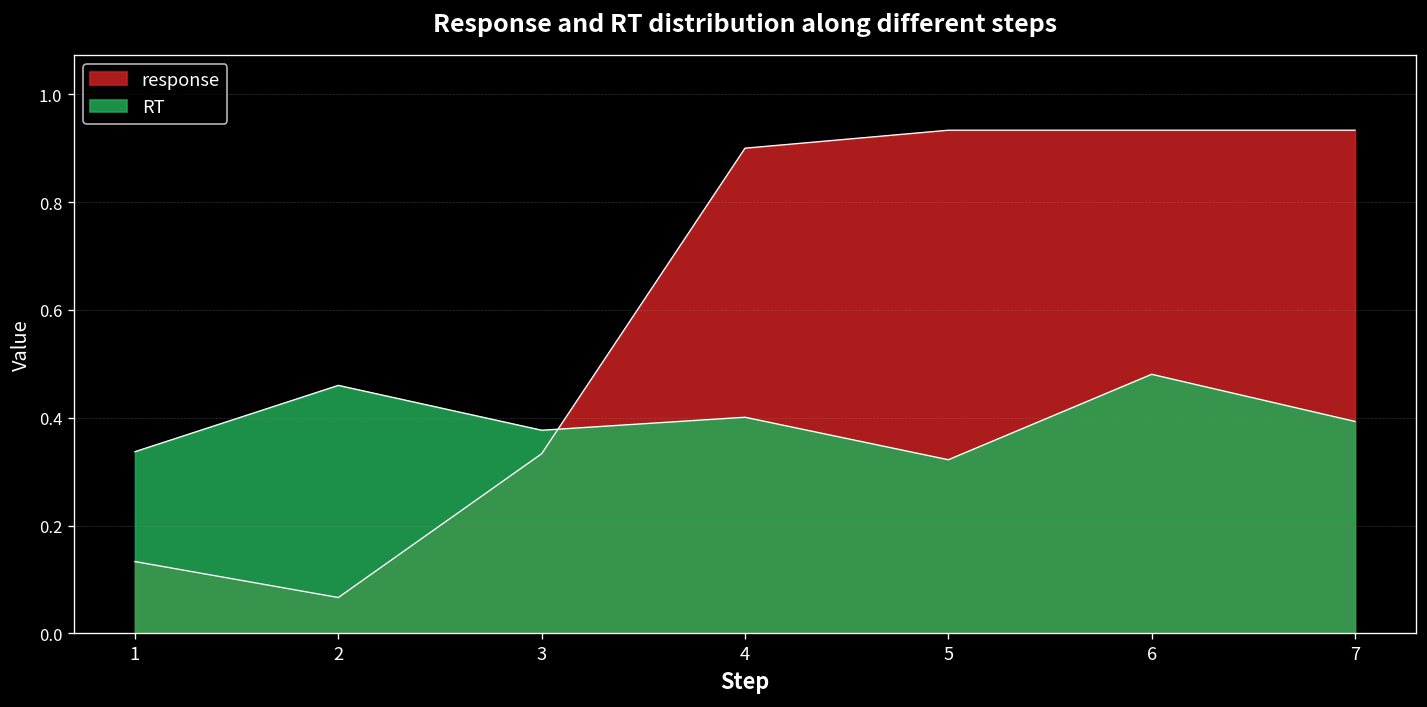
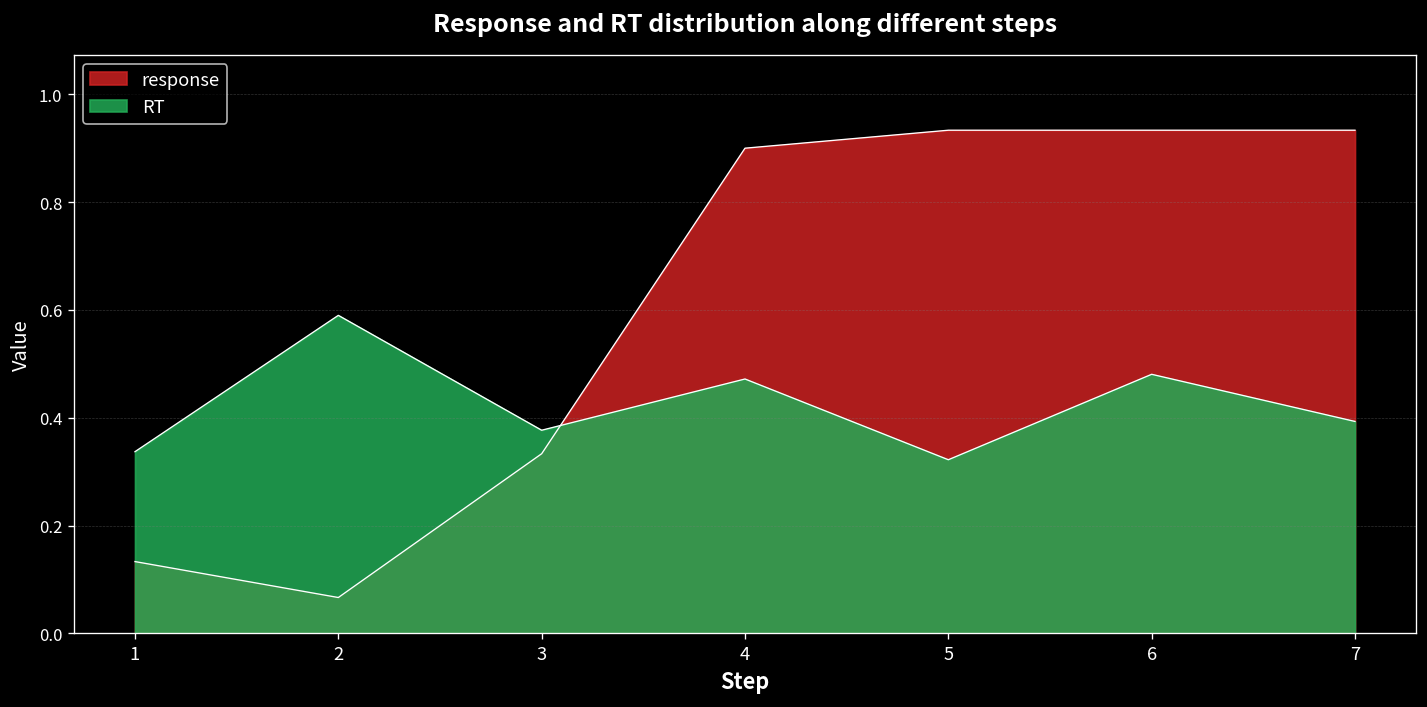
  {
    "response": {
      "1": 0.13,
      "2": 0.07,
      "3": 0.33,
      "4": 0.90,
      "5": 0.93,
      "6": 0.93,
      "7": 0.93
    },
    "RT": {
      "1": 0.34,
-     "2": 0.46,
+     "2": 0.59,
      "3": 0.38,
-     "4": 0.40,
+     "4": 0.47,
      "5": 0.32,
      "6": 0.48,
      "7": 0.39
    }
  }
